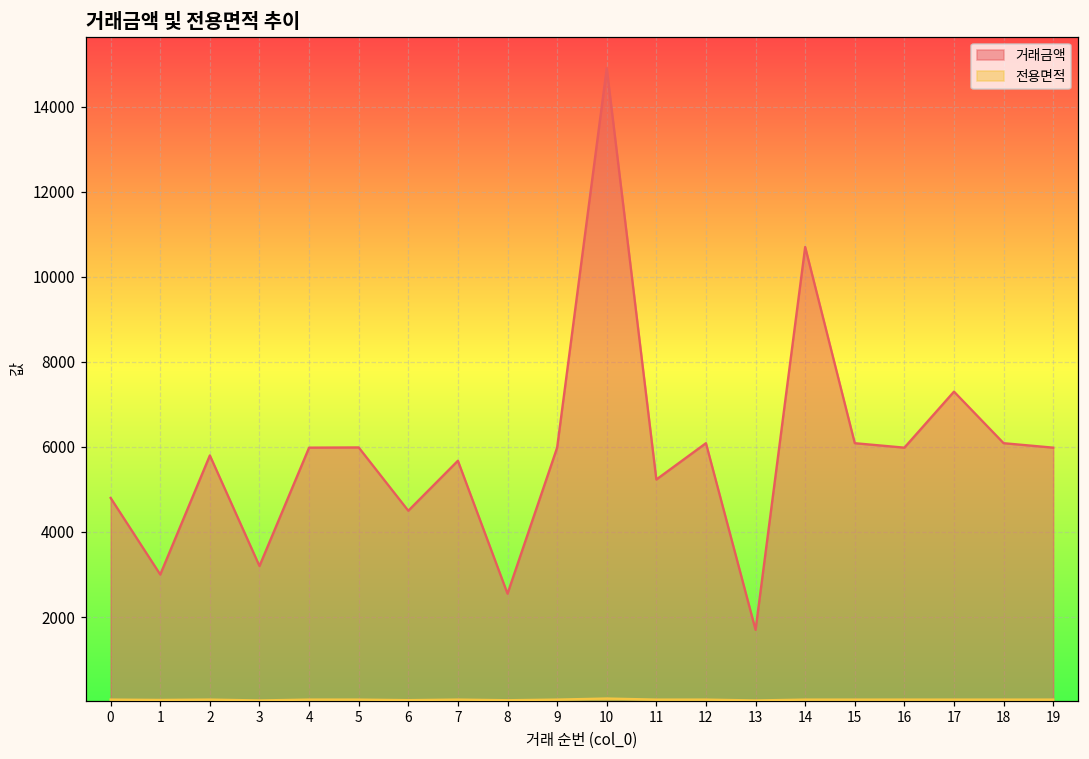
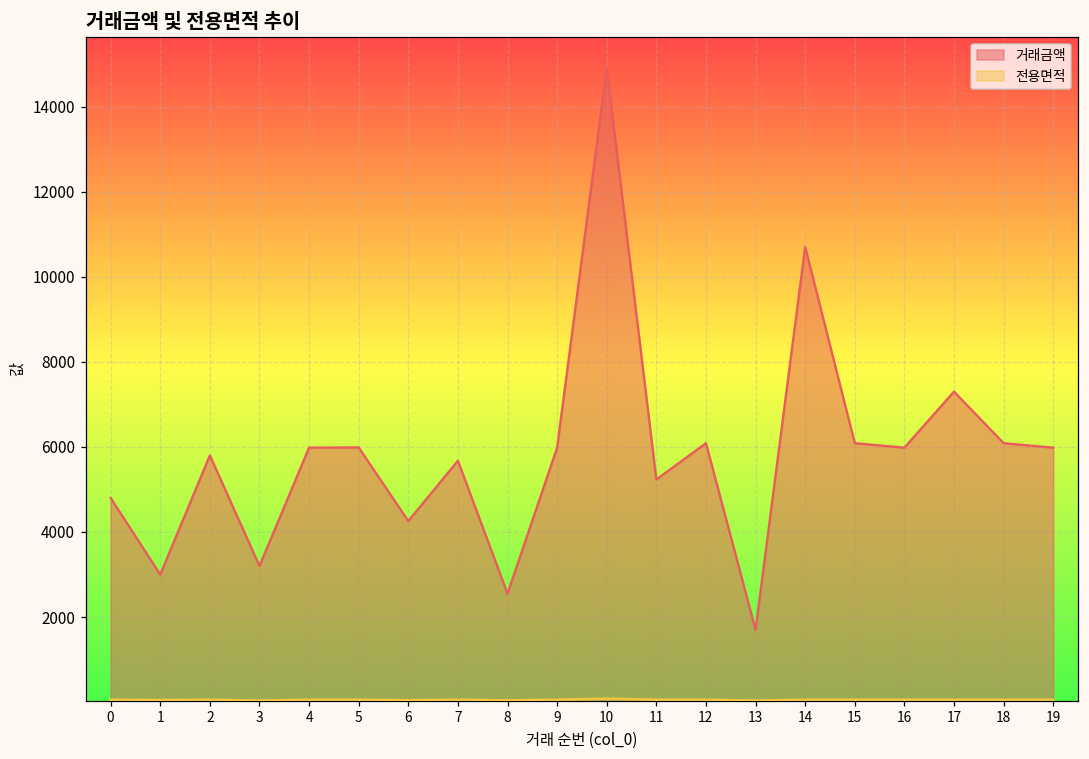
  {
    "거래금액": {
      "0": 4800,
      "1": 3000,
      "2": 5800,
      "3": 3200,
      "4": 6000,
      "5": 6000,
-     "6": 4500,
+     "6": 4300,
      "7": 5700,
      "8": 2600,
      "9": 6000,
      "10": 14900,
      "11": 5200,
      "12": 6100,
      "13": 1700,
      "14": 10700,
      "15": 6100,
      "16": 6000,
      "17": 7300,
      "18": 6100,
      "19": 6000
    },
    "전용면적": {
      "0": 100,
      "1": 100,
      "2": 100,
      "3": 0,
      "4": 100,
      "5": 100,
      "6": 0,
      "7": 100,
      "8": 0,
      "9": 100,
      "10": 100,
      "11": 100,
      "12": 100,
      "13": 0,
      "14": 100,
      "15": 100,
      "16": 100,
      "17": 100,
      "18": 100,
      "19": 100
    }
  }
